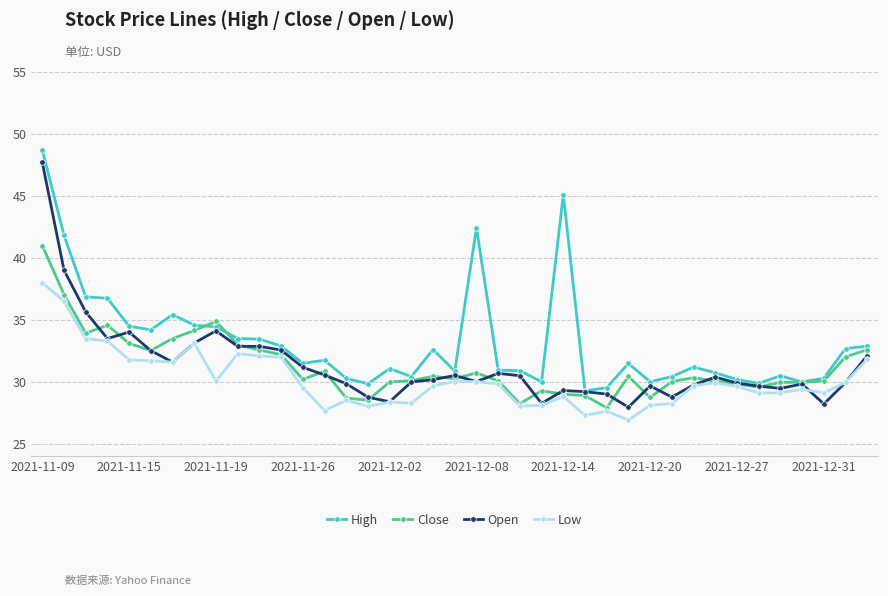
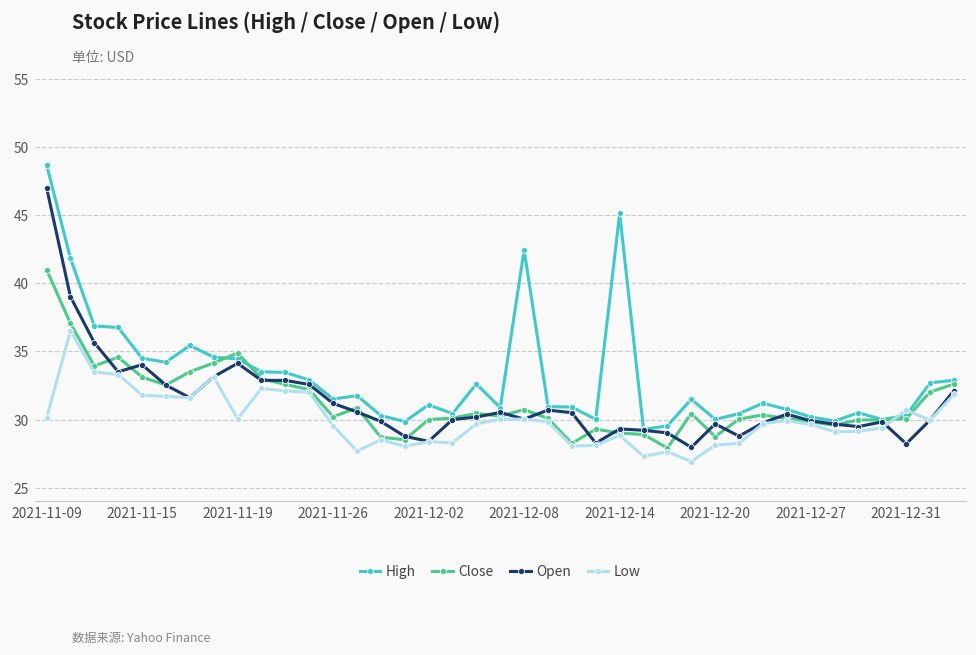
  {
    "High": {
      "2021-11-09": 48.7,
      "2021-11-15": 34.5,
      "2021-11-19": 34.4,
      "2021-11-26": 31.5,
      "2021-12-02": 31.1,
      "2021-12-08": 42.4,
      "2021-12-14": 45.1,
      "2021-12-20": 30.0,
      "2021-12-27": 30.2,
      "2021-12-31": 30.3
    },
    "Close": {
      "2021-11-09": 41.0,
      "2021-11-15": 33.1,
      "2021-11-19": 34.9,
      "2021-11-26": 30.2,
      "2021-12-02": 30.0,
      "2021-12-08": 30.7,
      "2021-12-20": 28.8,
      "2021-12-31": 30.1
    },
    "Open": {
-     "2021-11-09": 47.7,
+     "2021-11-09": 47.0,
      "2021-11-15": 34.0,
      "2021-11-19": 34.1,
      "2021-11-26": 31.2,
      "2021-12-14": 29.3,
      "2021-12-20": 29.7,
      "2021-12-31": 28.2
    },
    "Low": {
-     "2021-11-09": 38.0,
+     "2021-11-09": 30.1,
      "2021-11-15": 31.8,
      "2021-11-19": 30.1,
      "2021-11-26": 29.6,
      "2021-12-20": 28.1,
-     "2021-12-31": 29.1
+     "2021-12-31": 30.7
    }
  }
